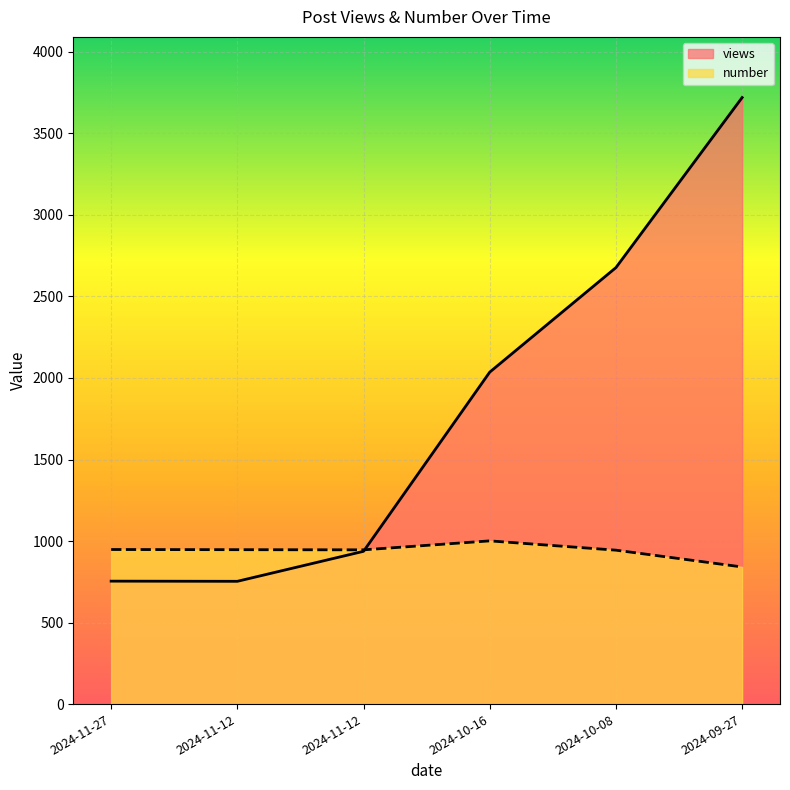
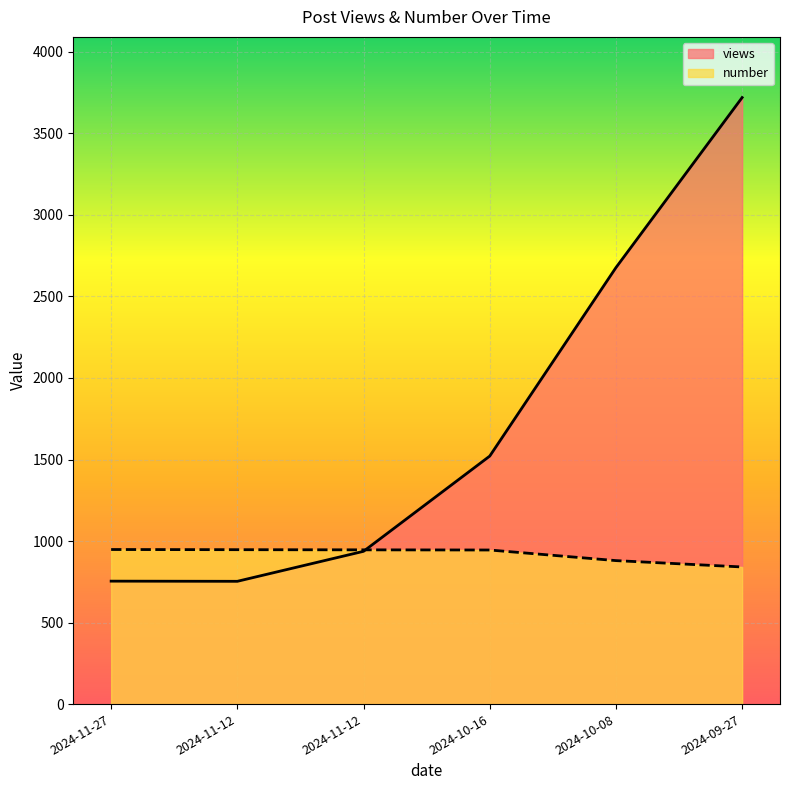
  {
    "views": {
      "2024-11-27": 750,
-     "2024-10-16": 2040,
+     "2024-10-16": 1520,
      "2024-10-08": 2680,
      "2024-09-27": 3720
    },
    "number": {
      "2024-11-27": 950,
-     "2024-10-16": 1000,
-     "2024-10-08": 940,
+     "2024-10-16": 950,
+     "2024-10-08": 880,
      "2024-09-27": 840
    }
  }
